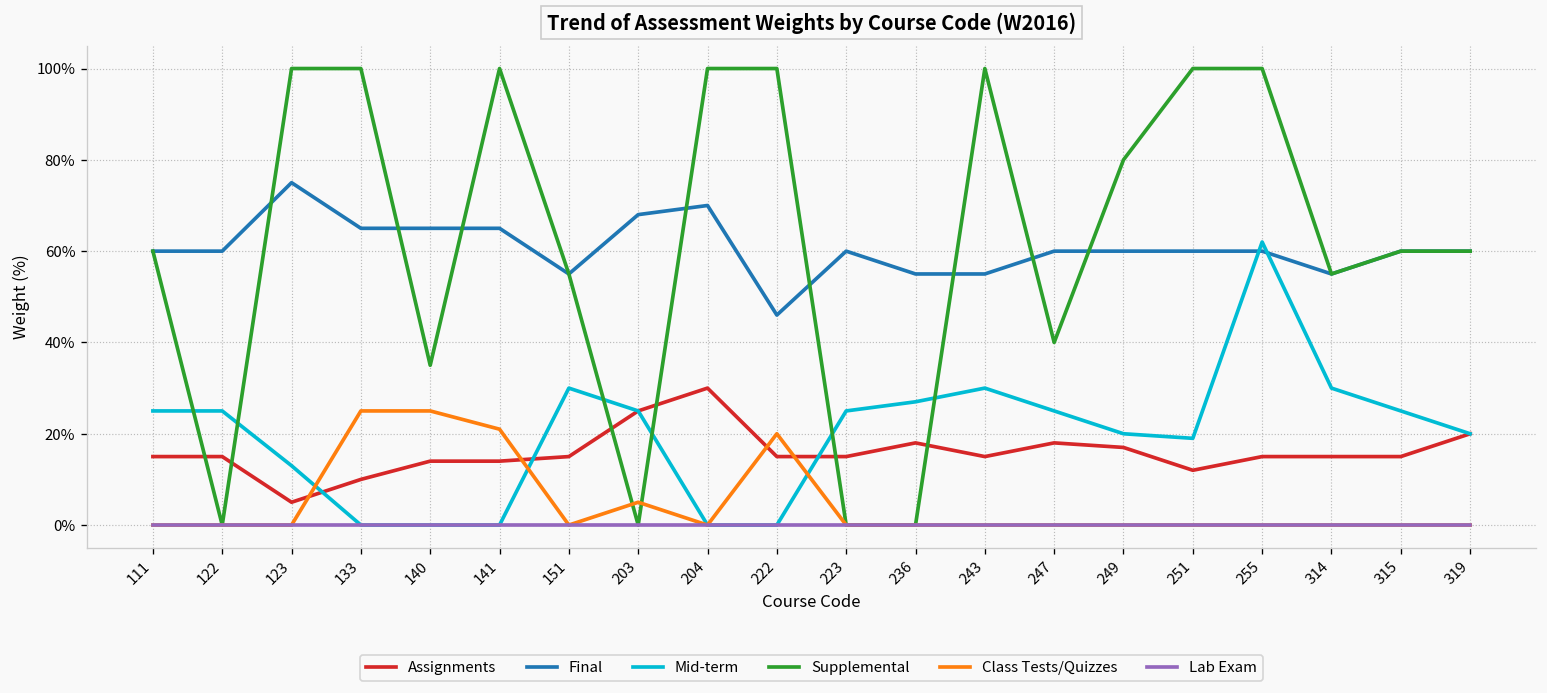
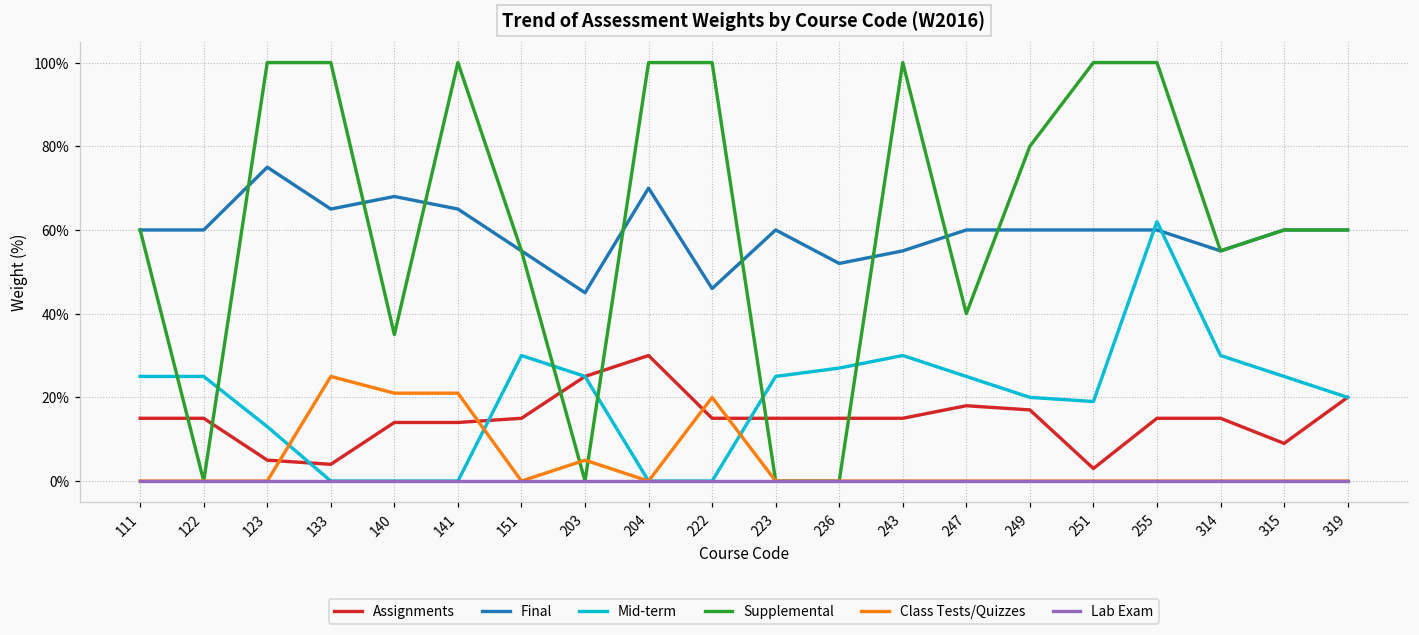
  {
    "Assignments": {
      "111": "15%",
      "122": "15%",
      "123": "5%",
-     "133": "10%",
+     "133": "4%",
      "140": "14%",
      "141": "14%",
      "151": "15%",
      "204": "30%",
      "222": "15%",
      "223": "15%",
-     "236": "18%",
+     "236": "15%",
      "243": "15%",
      "247": "18%",
      "249": "17%",
-     "251": "12%",
+     "251": "3%",
      "255": "15%",
      "314": "15%",
-     "315": "15%"
+     "315": "9%"
    },
    "Final": {
      "122": "60%",
      "123": "75%",
      "133": "65%",
-     "140": "65%",
+     "140": "68%",
      "141": "65%",
-     "203": "68%",
+     "203": "45%",
      "204": "70%",
      "222": "46%",
      "223": "60%",
-     "236": "55%",
+     "236": "52%",
      "243": "55%",
      "247": "60%",
      "249": "60%",
      "251": "60%",
      "255": "60%"
    },
    "Mid-term": {
      "111": "25%",
      "122": "25%",
      "123": "13%",
      "151": "30%",
      "223": "25%",
      "236": "27%",
      "243": "30%",
      "247": "25%",
      "249": "20%",
      "251": "19%",
      "255": "62%",
      "314": "30%",
      "315": "25%"
    },
    "Supplemental": {
      "123": "100%",
      "133": "100%",
      "140": "35%",
      "141": "100%",
      "204": "100%",
      "222": "100%",
      "243": "100%",
      "247": "40%",
      "249": "80%",
      "251": "100%",
      "255": "100%"
    },
    "Class Tests/Quizzes": {
      "133": "25%",
-     "140": "25%",
+     "140": "21%",
      "141": "21%",
      "203": "5%",
      "222": "20%"
    }
  }
